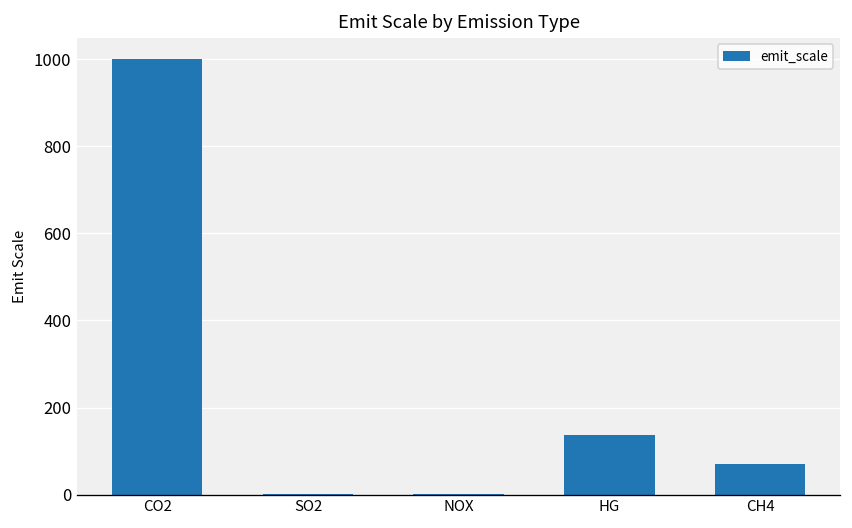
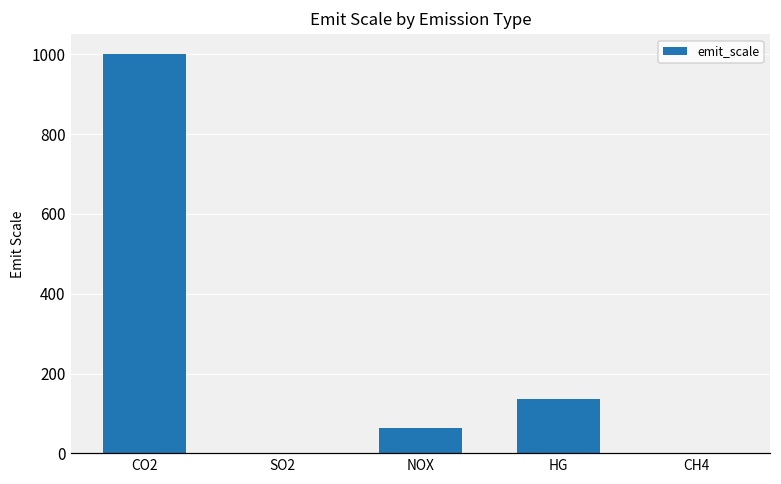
  {
    "CO2": 1000,
-   "NOX": 0,
+   "NOX": 60,
    "HG": 140,
-   "CH4": 70
+   "CH4": 0
  }
